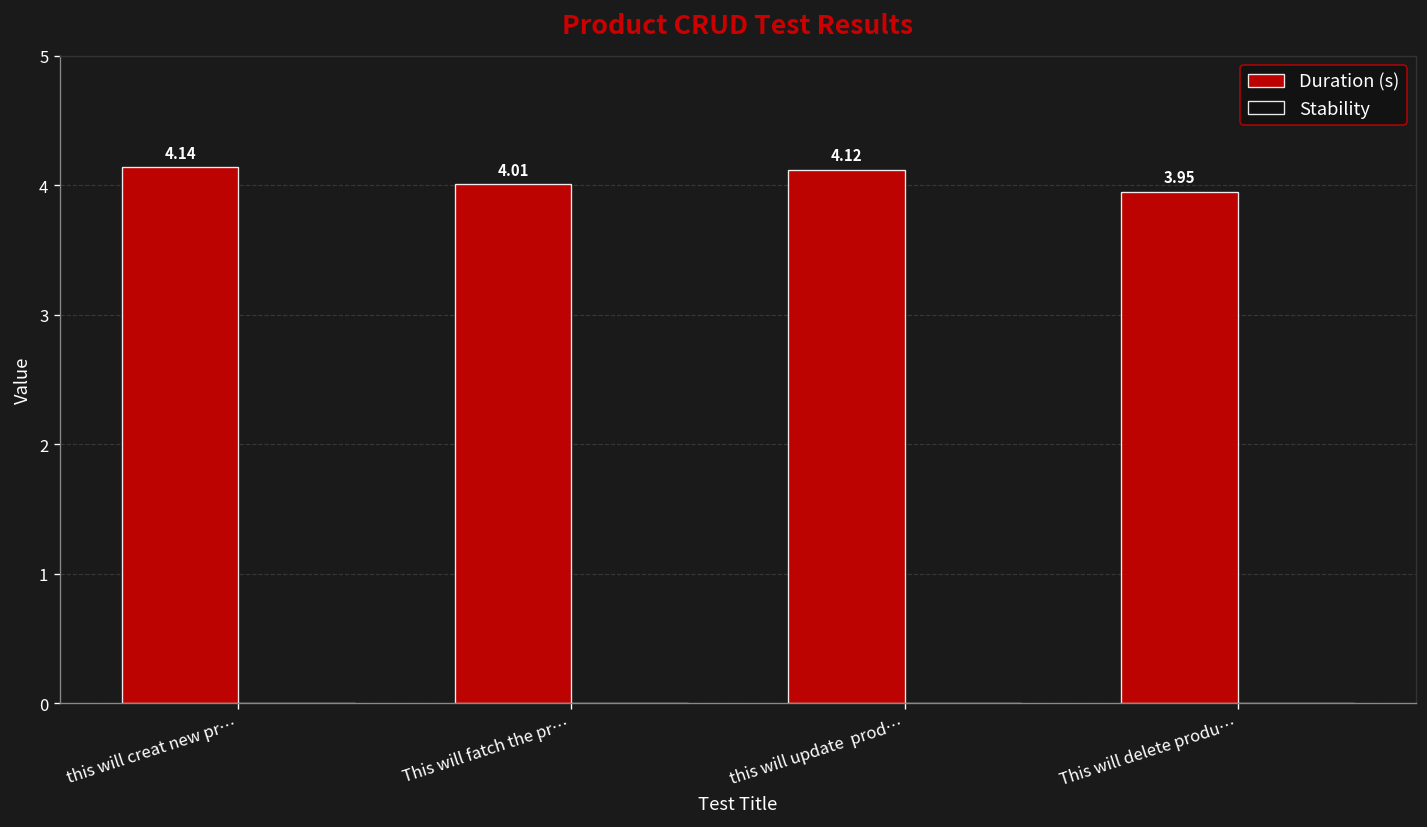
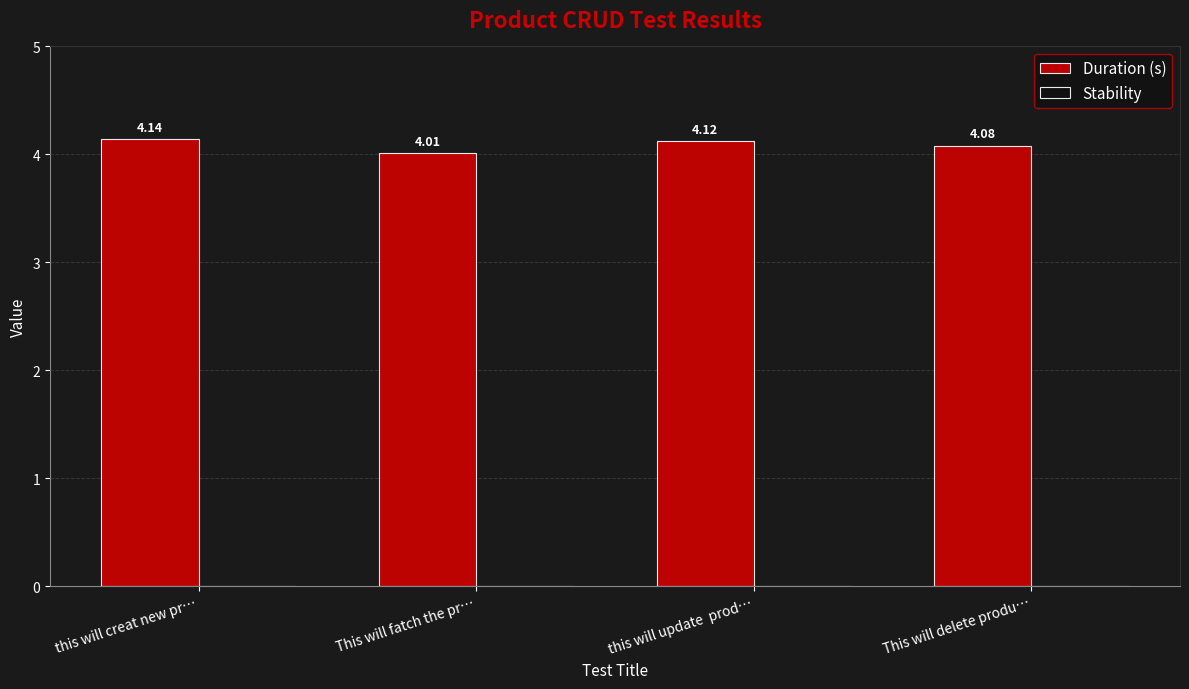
  {
    "Duration (s)": {
      "this will creat new pr…": 4.14,
      "This will fatch the pr…": 4.01,
      "this will update prod…": 4.12,
-     "This will delete produ…": 3.95
+     "This will delete produ…": 4.08
    },
    "Stability": {
      "this will creat new pr…": 0.00,
      "This will fatch the pr…": 0.00,
      "this will update prod…": 0.00,
      "This will delete produ…": 0.00
    }
  }
